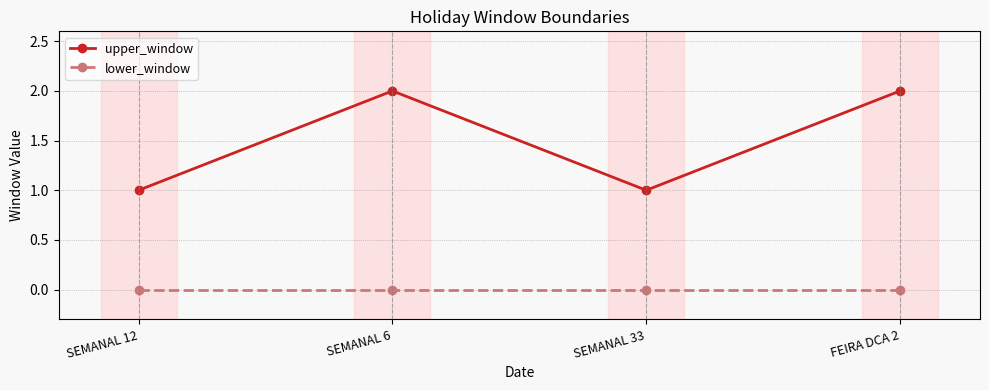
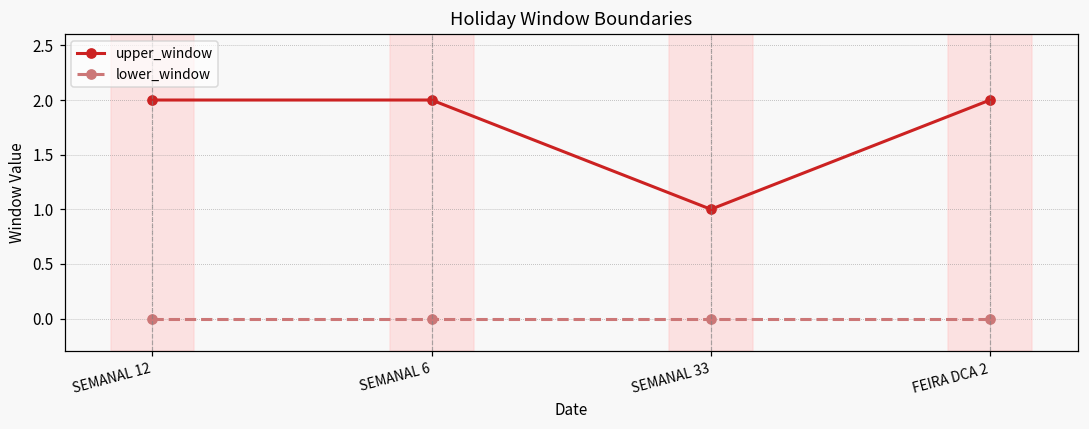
  {
    "upper_window": {
-     "SEMANAL 12": 1,
+     "SEMANAL 12": 2,
      "SEMANAL 6": 2,
      "SEMANAL 33": 1,
      "FEIRA DCA 2": 2
    },
    "lower_window": {
      "SEMANAL 12": 0,
      "SEMANAL 6": 0,
      "SEMANAL 33": 0,
      "FEIRA DCA 2": 0
    }
  }
